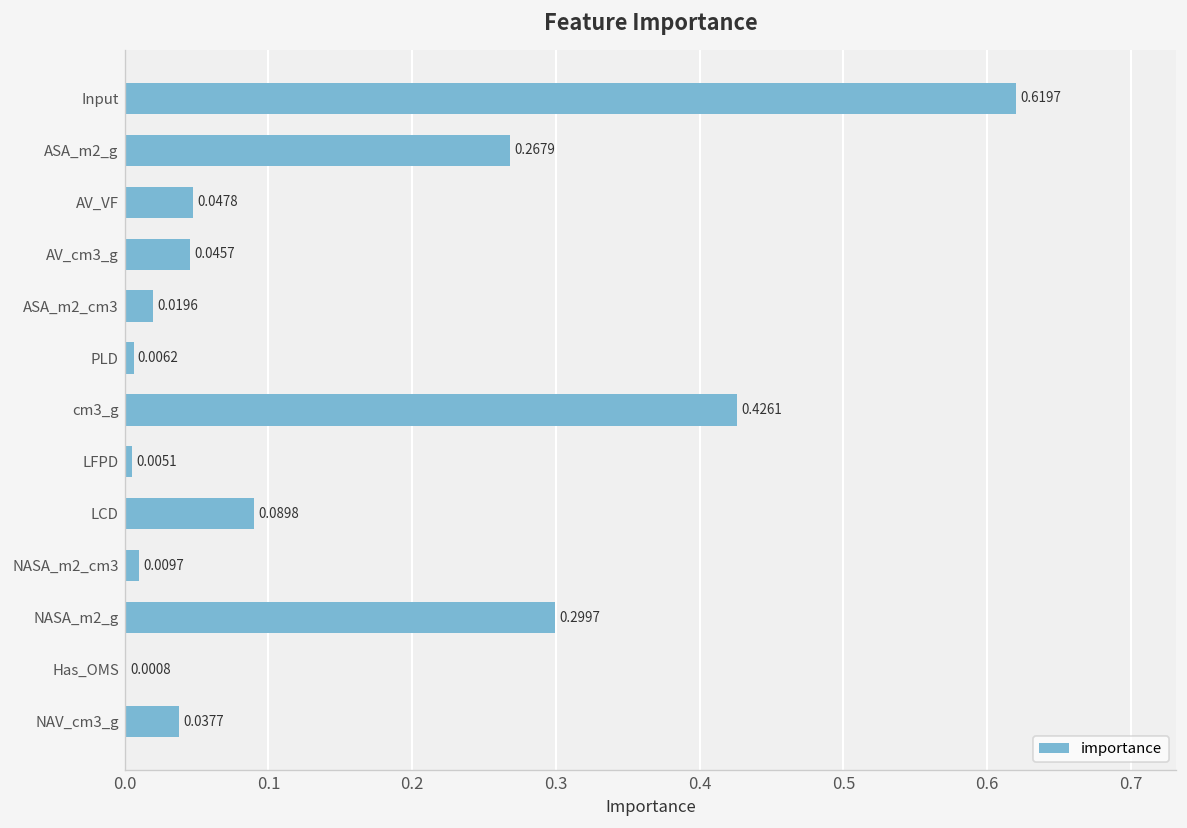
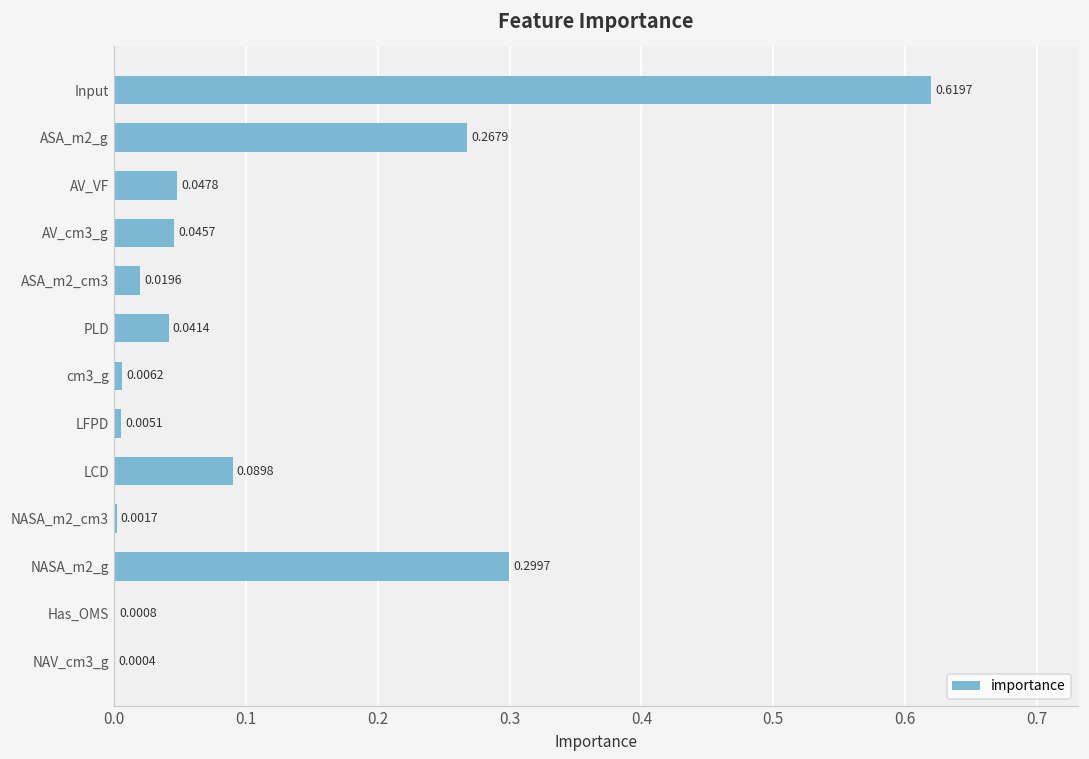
  {
    "Input": 0.6197,
    "ASA_m2_g": 0.2679,
    "AV_VF": 0.0478,
    "AV_cm3_g": 0.0457,
    "ASA_m2_cm3": 0.0196,
-   "PLD": 0.0062,
-   "cm3_g": 0.4261,
+   "PLD": 0.0414,
+   "cm3_g": 0.0062,
    "LFPD": 0.0051,
    "LCD": 0.0898,
-   "NASA_m2_cm3": 0.0097,
+   "NASA_m2_cm3": 0.0017,
    "NASA_m2_g": 0.2997,
    "Has_OMS": 0.0008,
-   "NAV_cm3_g": 0.0377
+   "NAV_cm3_g": 0.0004
  }
